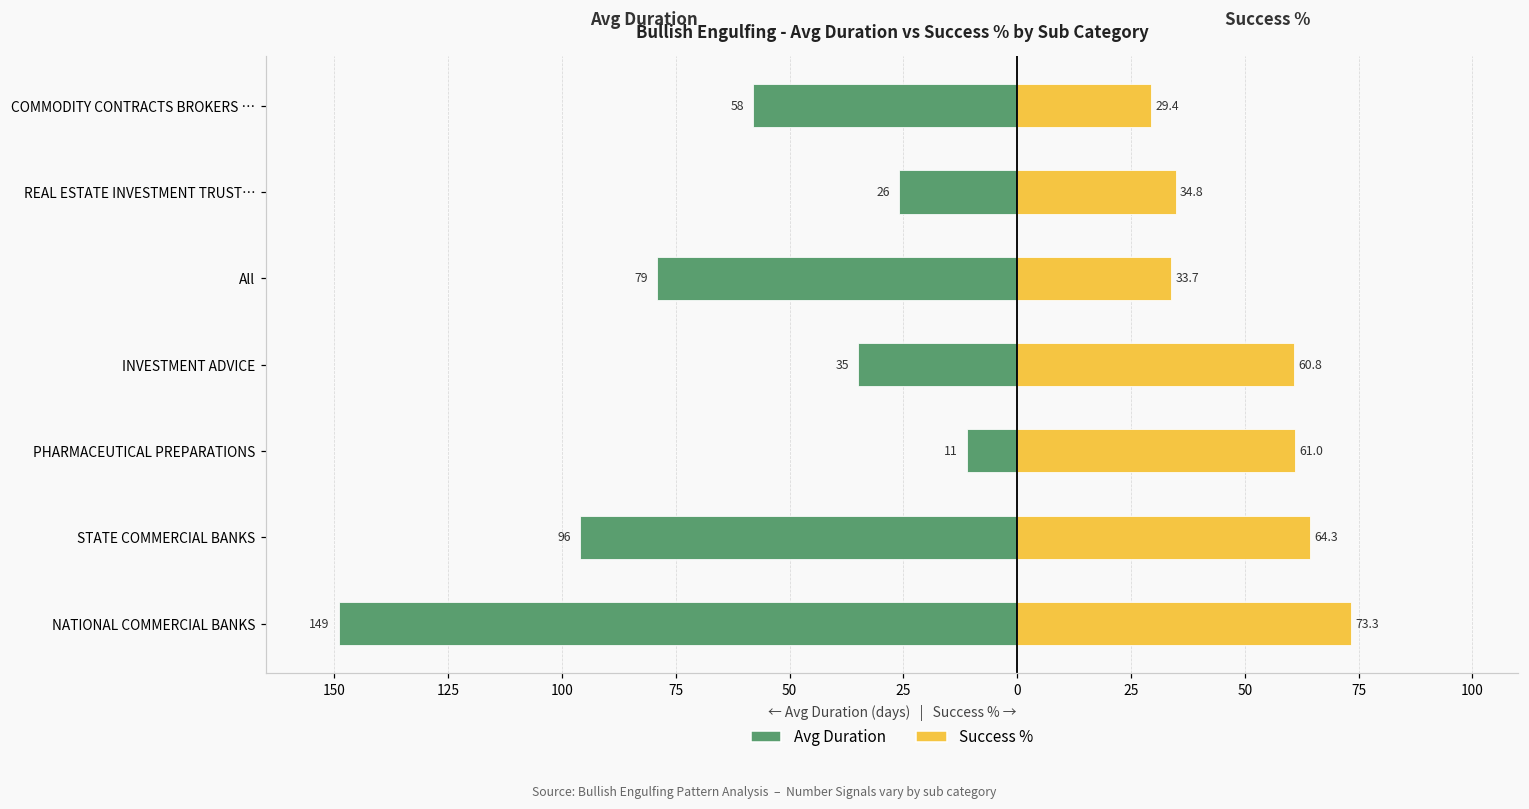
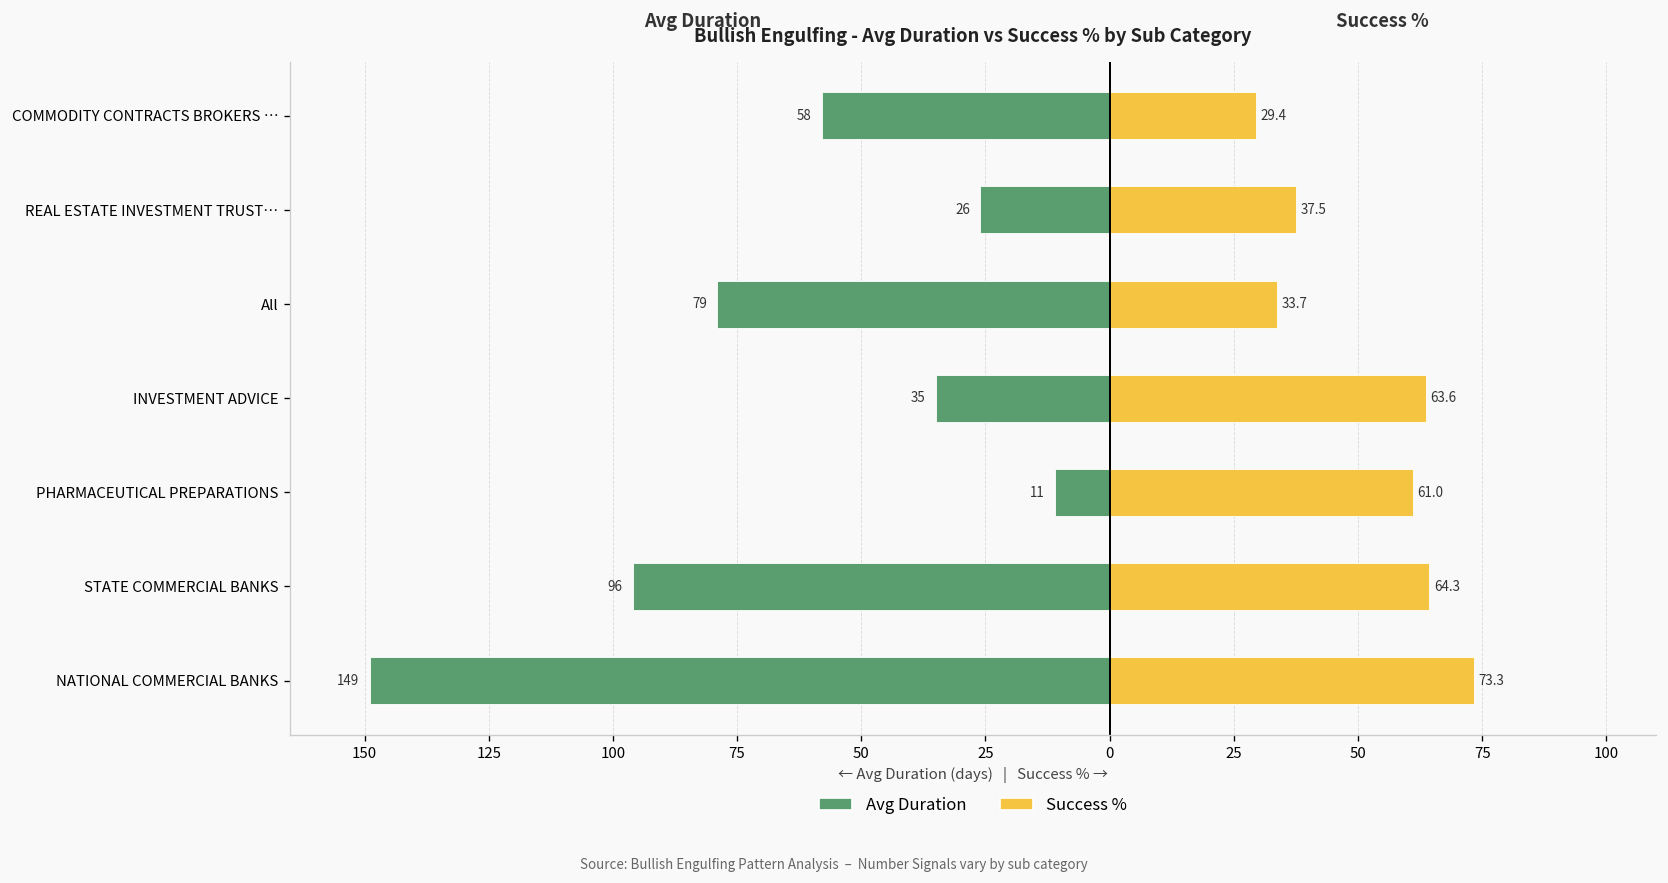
  {
    "Success %": {
      "COMMODITY CONTRACTS BROKERS …": 29.4,
-     "REAL ESTATE INVESTMENT TRUST…": 34.8,
+     "REAL ESTATE INVESTMENT TRUST…": 37.5,
      "All": 33.7,
-     "INVESTMENT ADVICE": 60.8,
+     "INVESTMENT ADVICE": 63.6,
      "PHARMACEUTICAL PREPARATIONS": 61.0,
      "STATE COMMERCIAL BANKS": 64.3,
      "NATIONAL COMMERCIAL BANKS": 73.3
    }
  }
